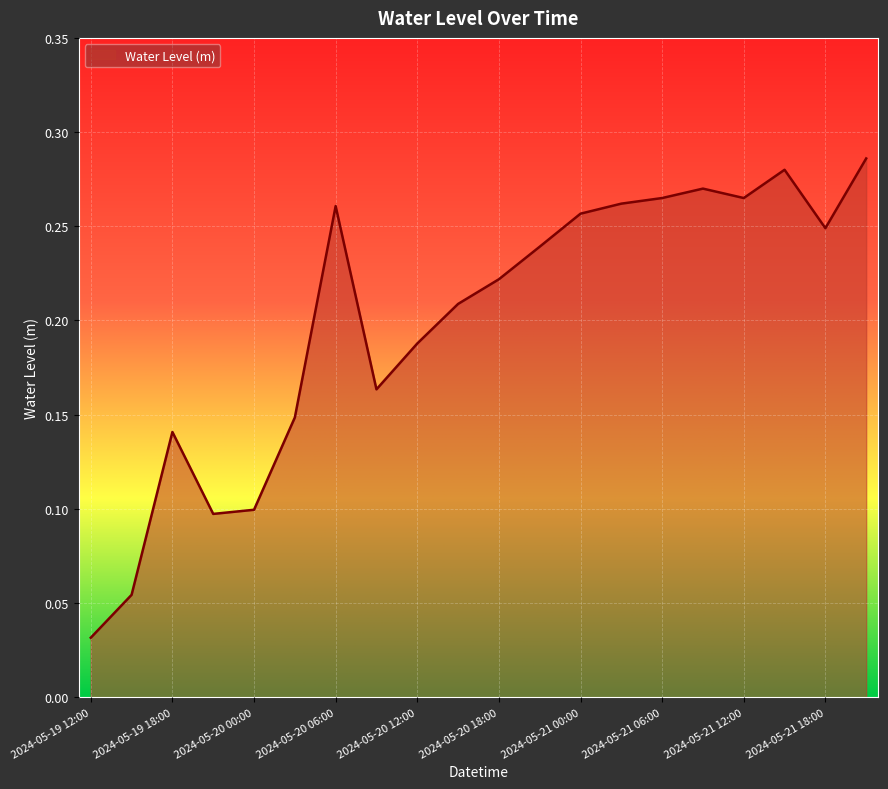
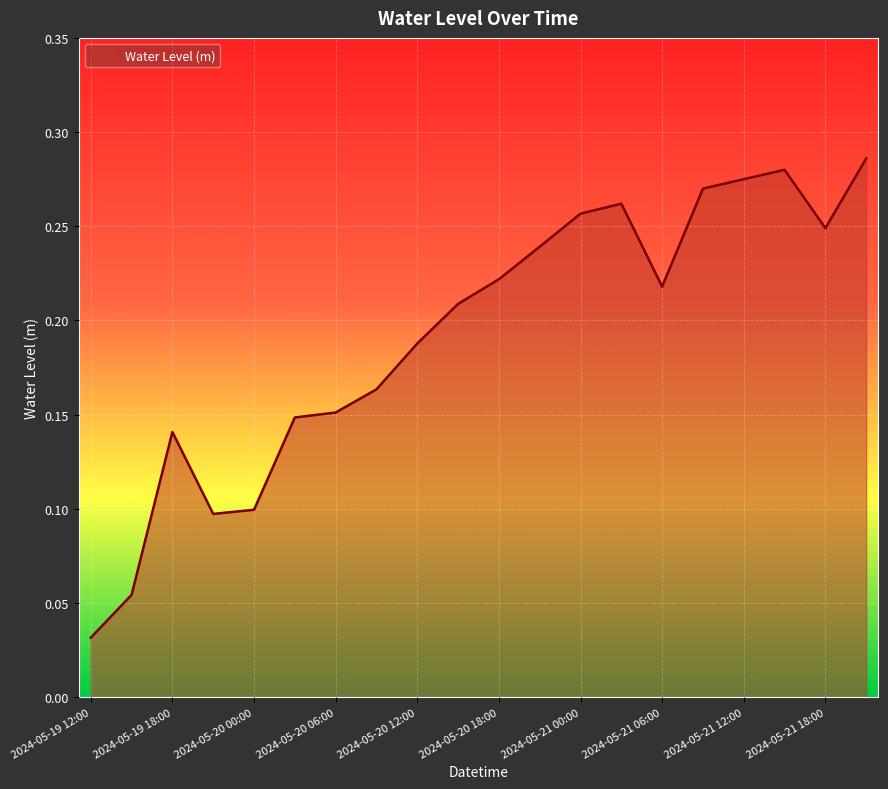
  {
    "2024-05-19 12:00": 0.032,
    "2024-05-19 18:00": 0.141,
    "2024-05-20 00:00": 0.100,
-   "2024-05-20 06:00": 0.261,
+   "2024-05-20 06:00": 0.151,
    "2024-05-20 12:00": 0.188,
    "2024-05-20 18:00": 0.222,
    "2024-05-21 00:00": 0.257,
-   "2024-05-21 06:00": 0.265,
-   "2024-05-21 12:00": 0.265,
+   "2024-05-21 06:00": 0.218,
+   "2024-05-21 12:00": 0.275,
    "2024-05-21 18:00": 0.249
  }
